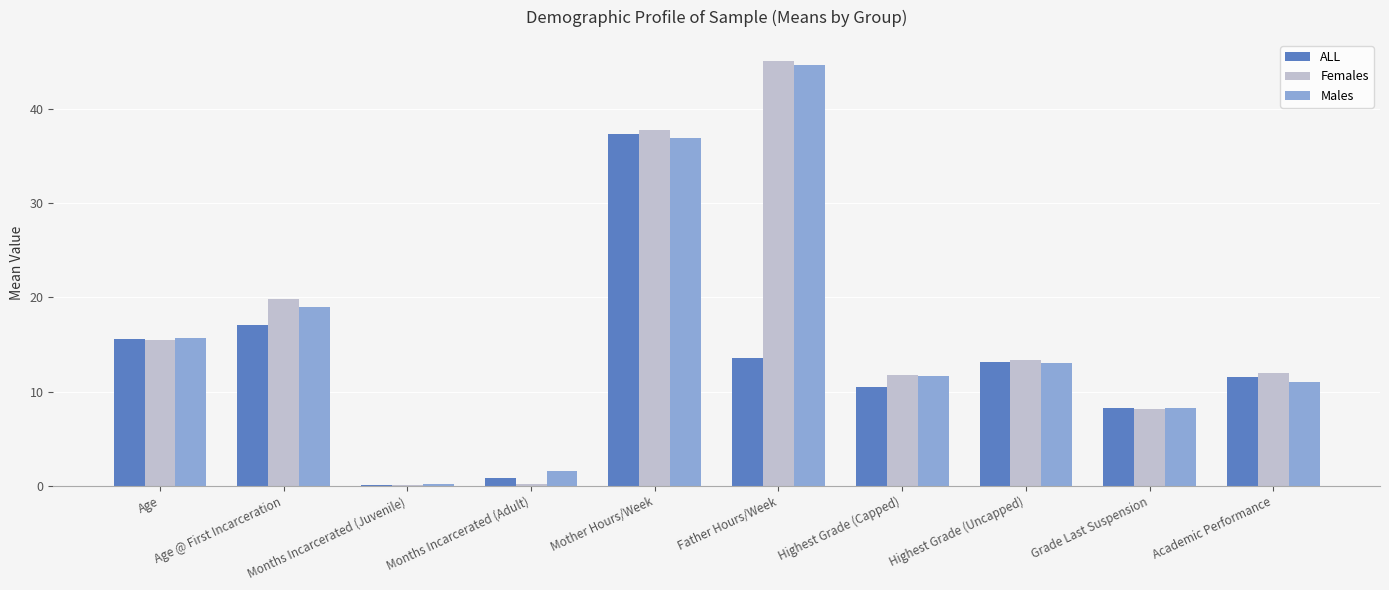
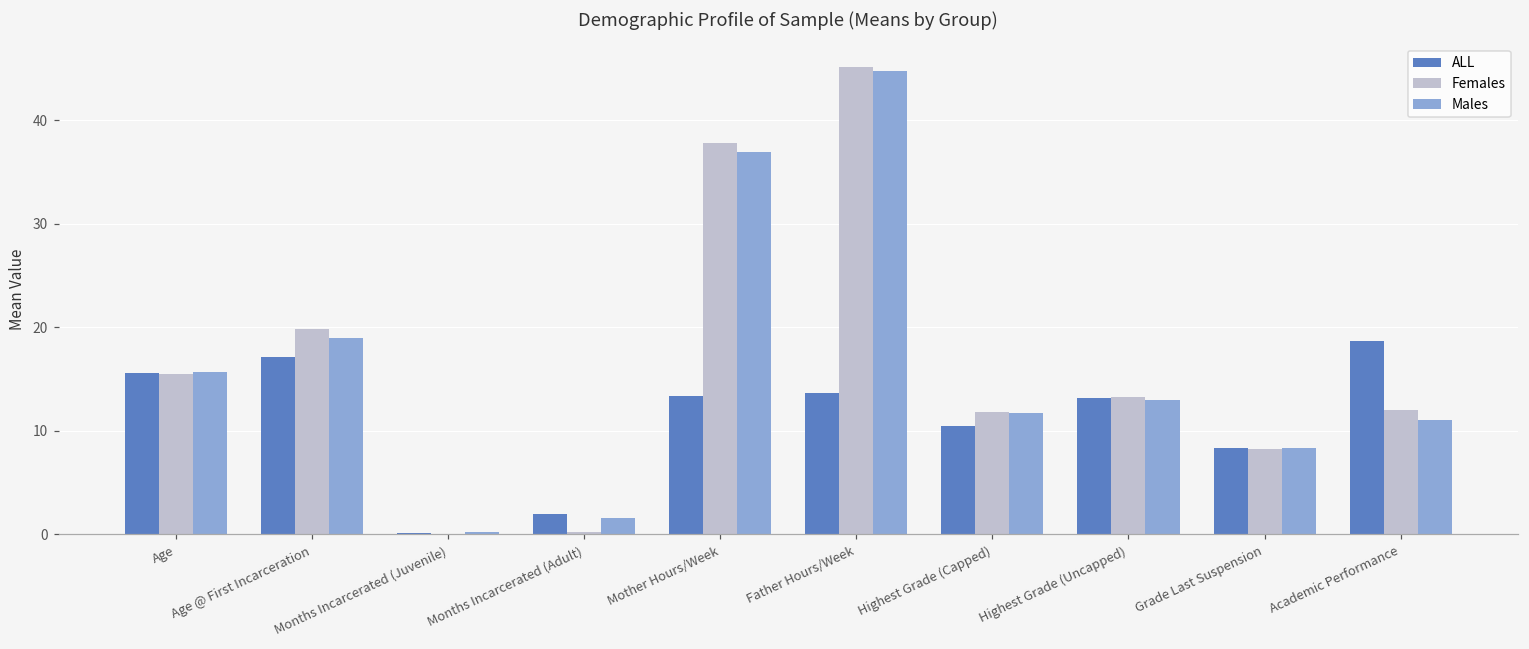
  {
    "ALL": {
      "Age": 16,
      "Age @ First Incarceration": 17,
-     "Months Incarcerated (Adult)": 1,
-     "Mother Hours/Week": 37,
+     "Months Incarcerated (Adult)": 2,
+     "Mother Hours/Week": 13,
      "Father Hours/Week": 14,
      "Highest Grade (Capped)": 10,
      "Highest Grade (Uncapped)": 13,
      "Grade Last Suspension": 8,
-     "Academic Performance": 12
+     "Academic Performance": 19
    }
  }
